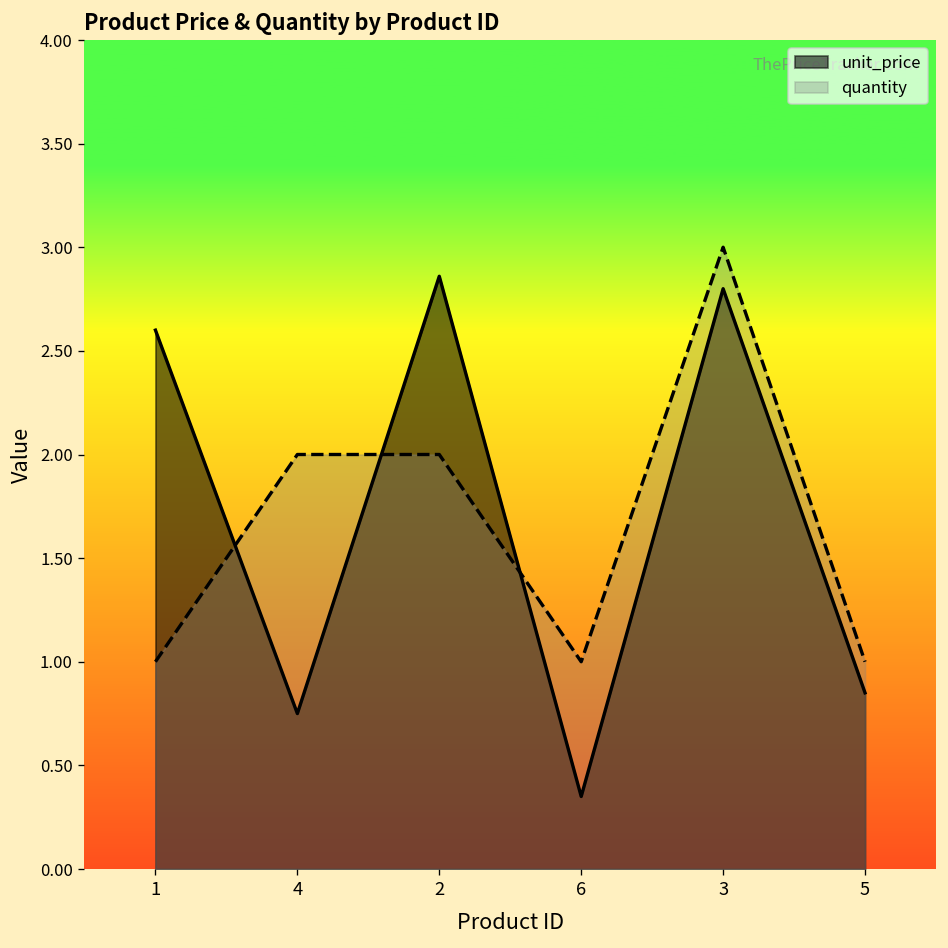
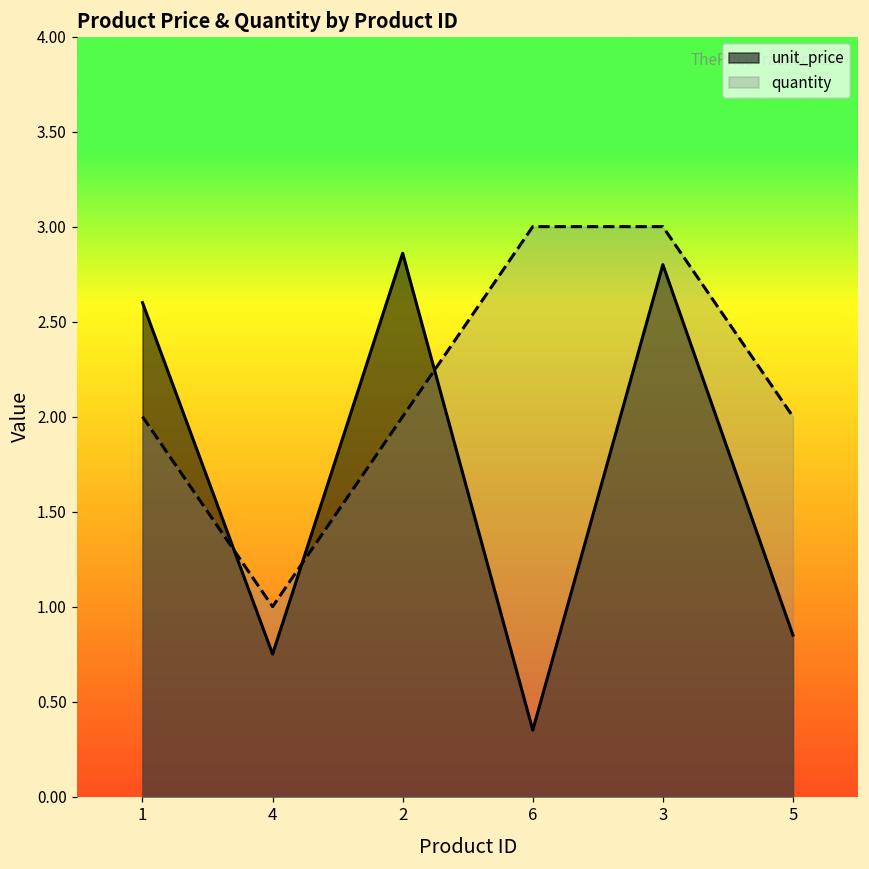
  {
    "unit_price": {
      "1": 2.60,
      "4": 0.75,
      "2": 2.86,
      "6": 0.35,
      "3": 2.80,
      "5": 0.85
    },
    "quantity": {
-     "1": 1,
-     "4": 2,
+     "1": 2,
+     "4": 1,
      "2": 2,
-     "6": 1,
+     "6": 3,
      "3": 3,
-     "5": 1
+     "5": 2
    }
  }
